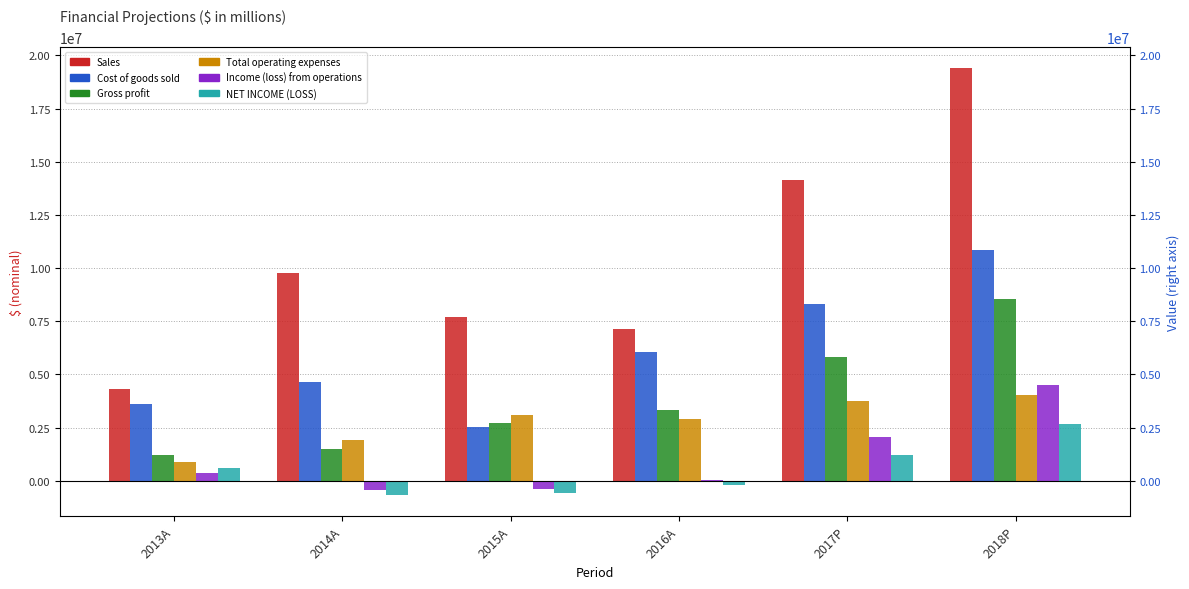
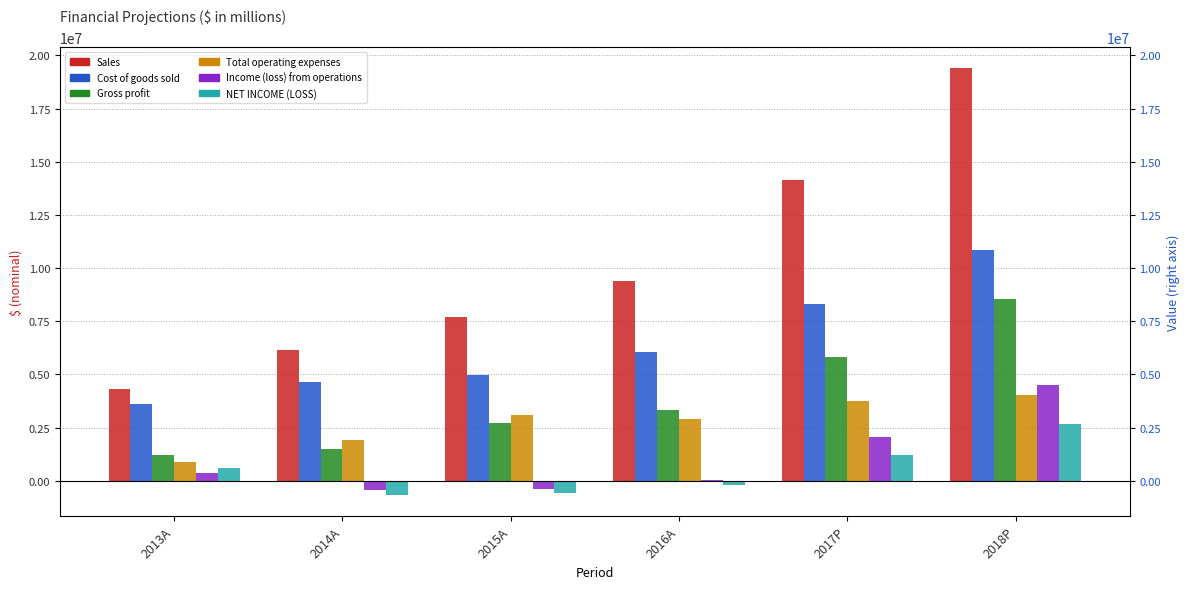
  {
    "Sales": {
      "2013A": 4300000,
-     "2014A": 9800000,
+     "2014A": 6200000,
      "2015A": 7700000,
-     "2016A": 7200000,
+     "2016A": 9400000,
      "2017P": 14100000,
      "2018P": 19400000
    },
    "Cost of goods sold": {
      "2013A": 3600000,
      "2014A": 4600000,
-     "2015A": 2500000,
+     "2015A": 5000000,
      "2016A": 6000000,
      "2017P": 8300000,
      "2018P": 10900000
    },
    "Gross profit": {
      "2013A": 1200000,
      "2014A": 1500000,
      "2015A": 2700000,
      "2016A": 3400000,
      "2017P": 5800000,
      "2018P": 8500000
    },
    "Total operating expenses": {
      "2013A": 900000,
      "2014A": 1900000,
      "2015A": 3100000,
      "2016A": 2900000,
      "2017P": 3700000,
      "2018P": 4000000
    },
    "Income (loss) from operations": {
      "2013A": 300000,
      "2014A": -400000,
      "2015A": -400000,
      "2017P": 2100000,
      "2018P": 4500000
    },
    "NET INCOME (LOSS)": {
      "2013A": 600000,
      "2014A": -700000,
      "2015A": -600000,
      "2016A": -200000,
      "2017P": 1200000,
      "2018P": 2700000
    }
  }
